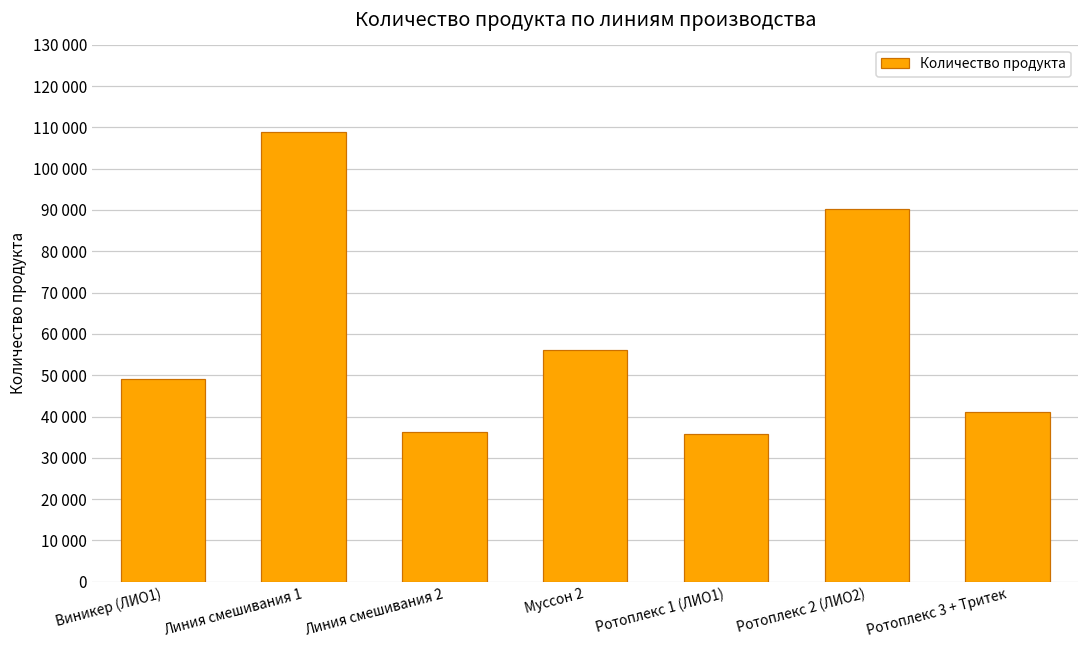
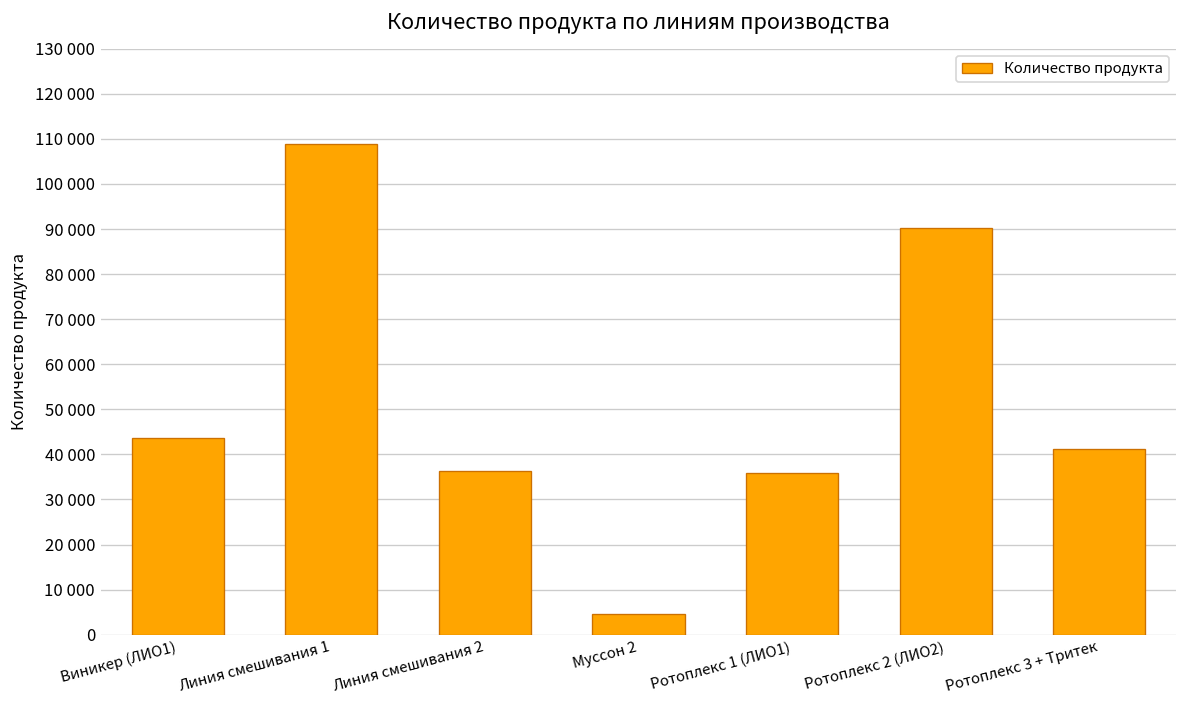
  {
-   "Виникер (ЛИО1)": 49000,
+   "Виникер (ЛИО1)": 44000,
    "Линия смешивания 1": 109000,
    "Линия смешивания 2": 36000,
-   "Муссон 2": 56000,
+   "Муссон 2": 5000,
    "Ротоплекс 1 (ЛИО1)": 36000,
    "Ротоплекс 2 (ЛИО2)": 90000,
    "Ротоплекс 3 + Тритек": 41000
  }
